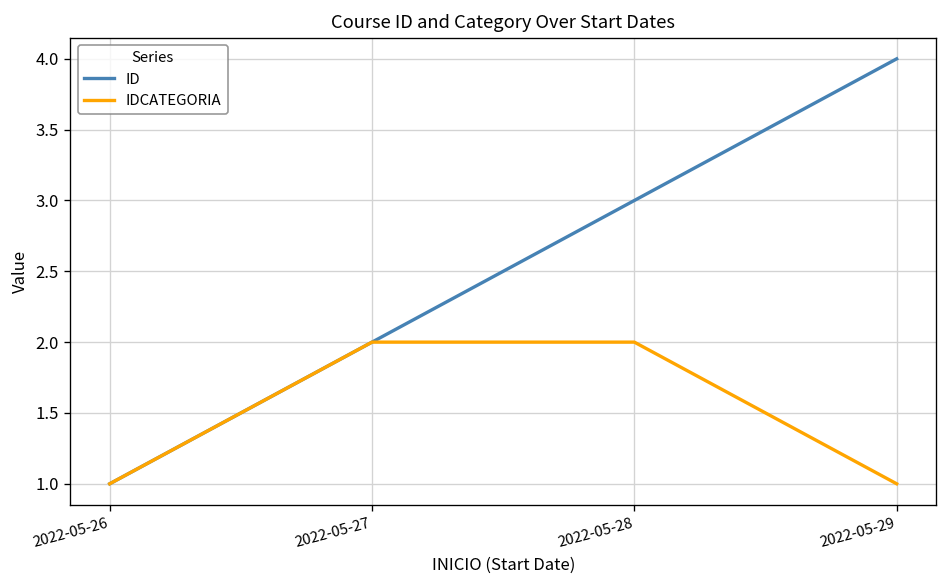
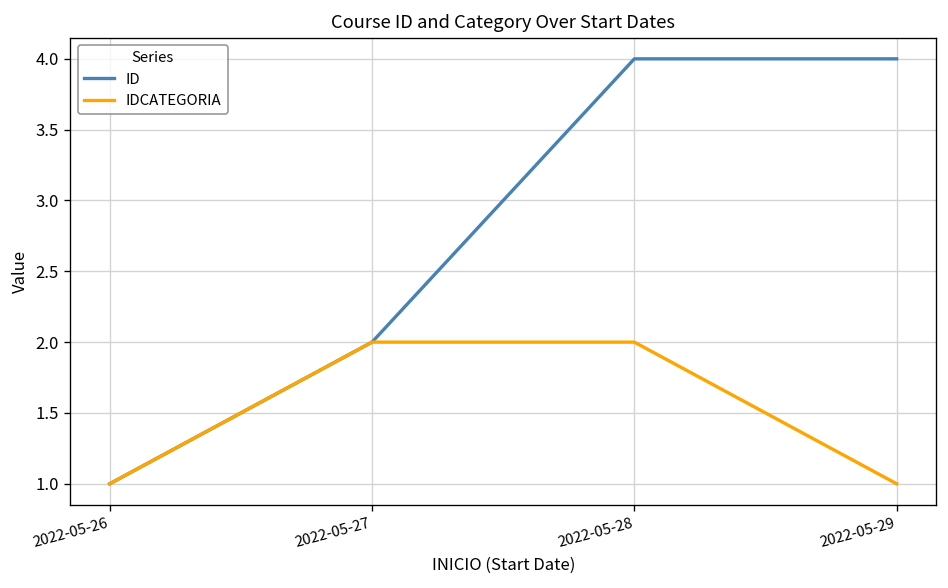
  {
    "ID": {
-     "2022-05-28": 3,
+     "2022-05-28": 4,
      "2022-05-29": 4
    },
    "IDCATEGORIA": {
      "2022-05-28": 2,
      "2022-05-29": 1
    }
  }
